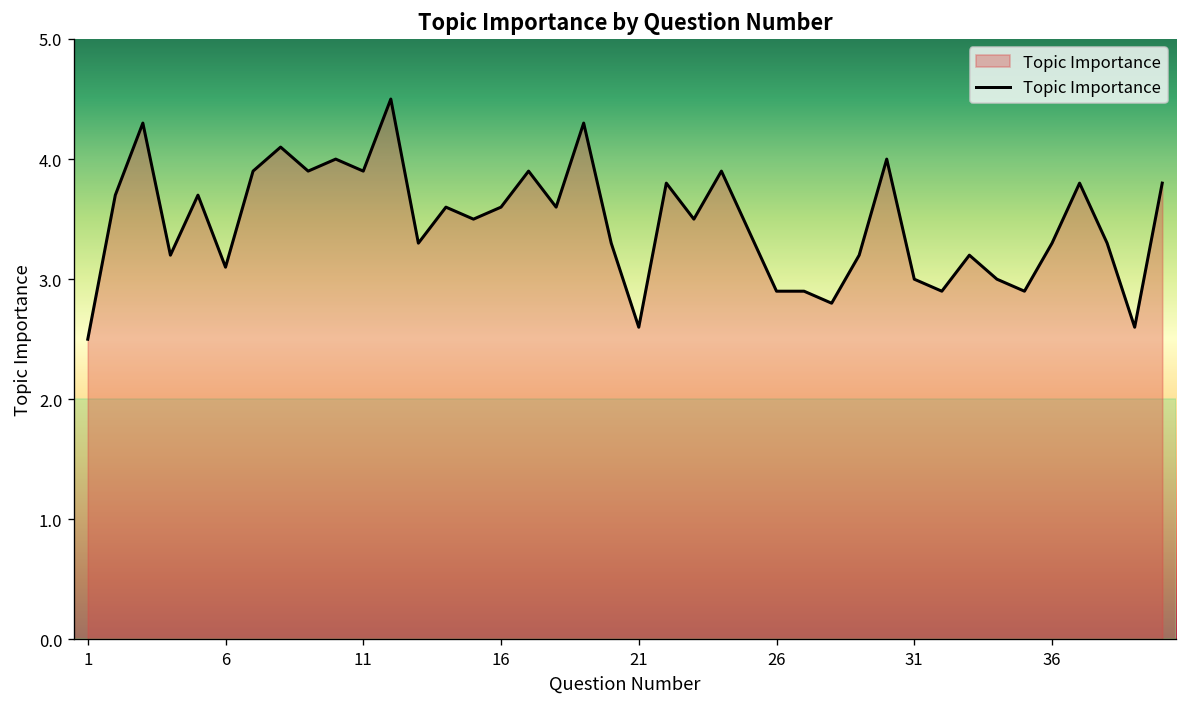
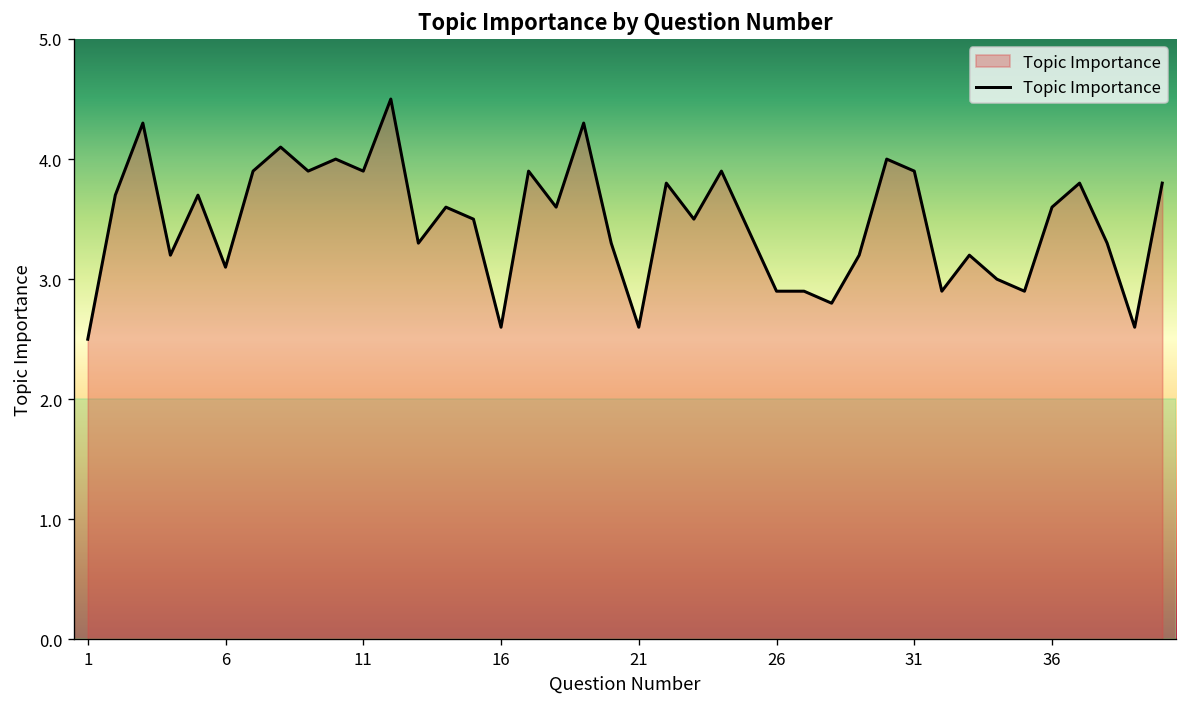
  {
    "1": 2.5,
    "6": 3.1,
    "11": 3.9,
-   "16": 3.6,
+   "16": 2.6,
    "21": 2.6,
    "26": 2.9,
-   "31": 3.0,
-   "36": 3.3
+   "31": 3.9,
+   "36": 3.6
  }
